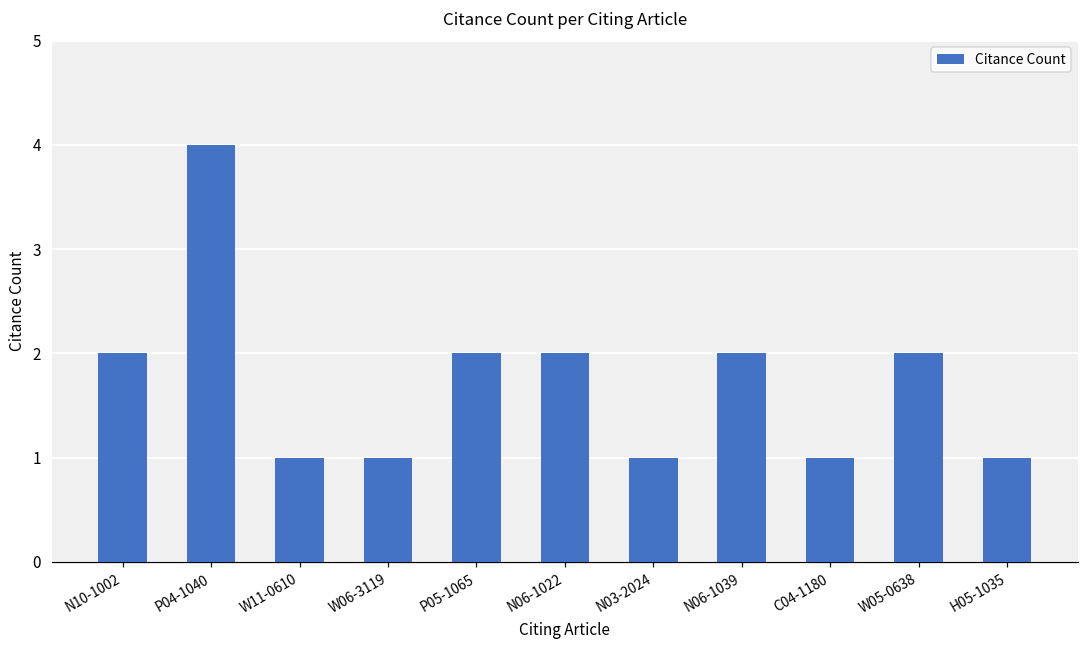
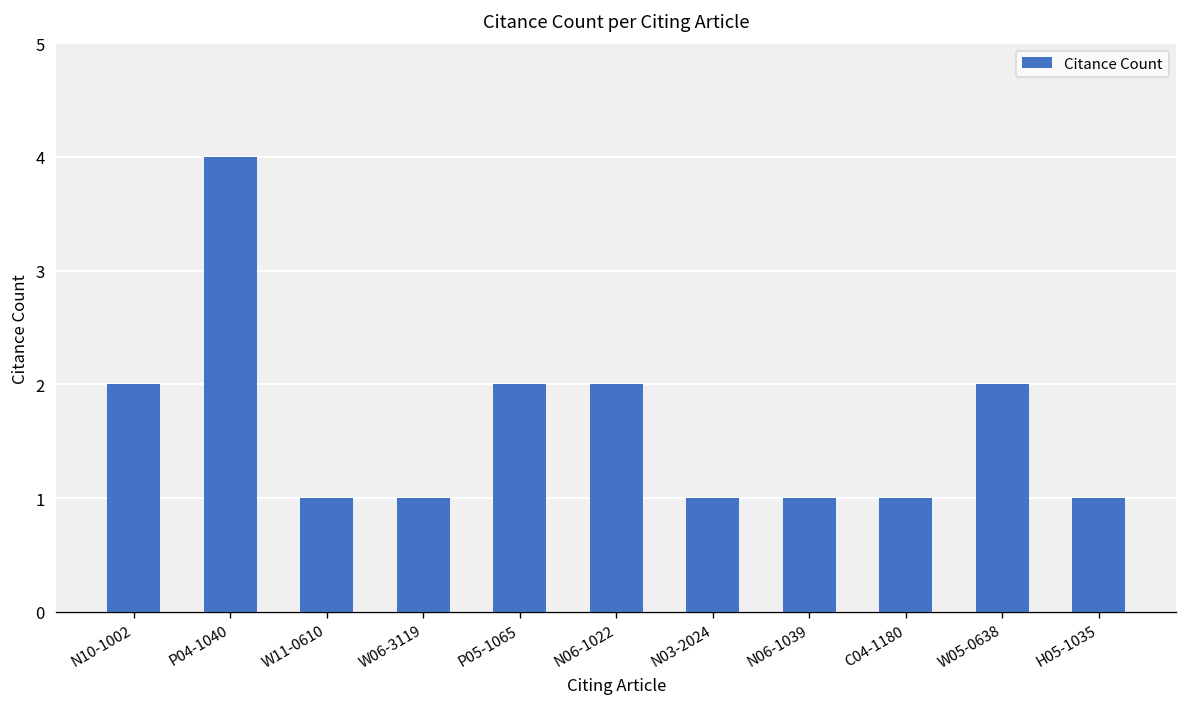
  {
    "N10-1002": 2,
    "P04-1040": 4,
    "W11-0610": 1,
    "W06-3119": 1,
    "P05-1065": 2,
    "N06-1022": 2,
    "N03-2024": 1,
-   "N06-1039": 2,
+   "N06-1039": 1,
    "C04-1180": 1,
    "W05-0638": 2,
    "H05-1035": 1
  }
